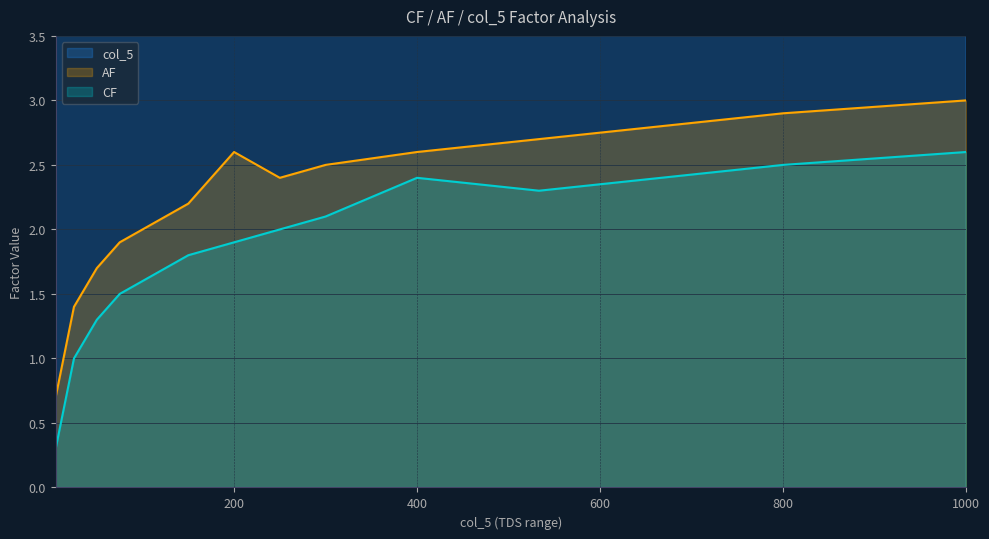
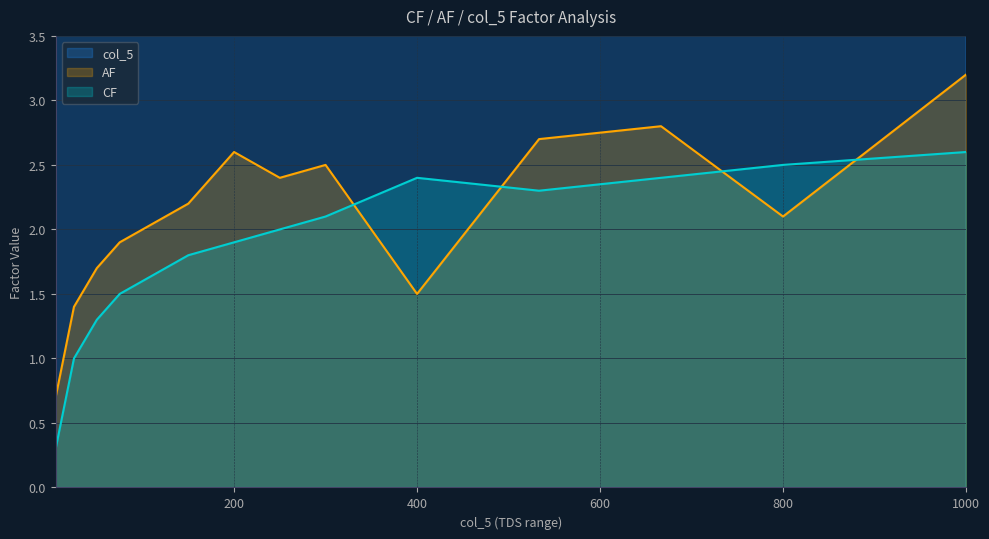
  {
    "AF": {
      "200": 2.6,
-     "400": 2.6,
-     "800": 2.9,
-     "1000": 3.0
+     "400": 1.5,
+     "800": 2.1,
+     "1000": 3.2
    }
  }
